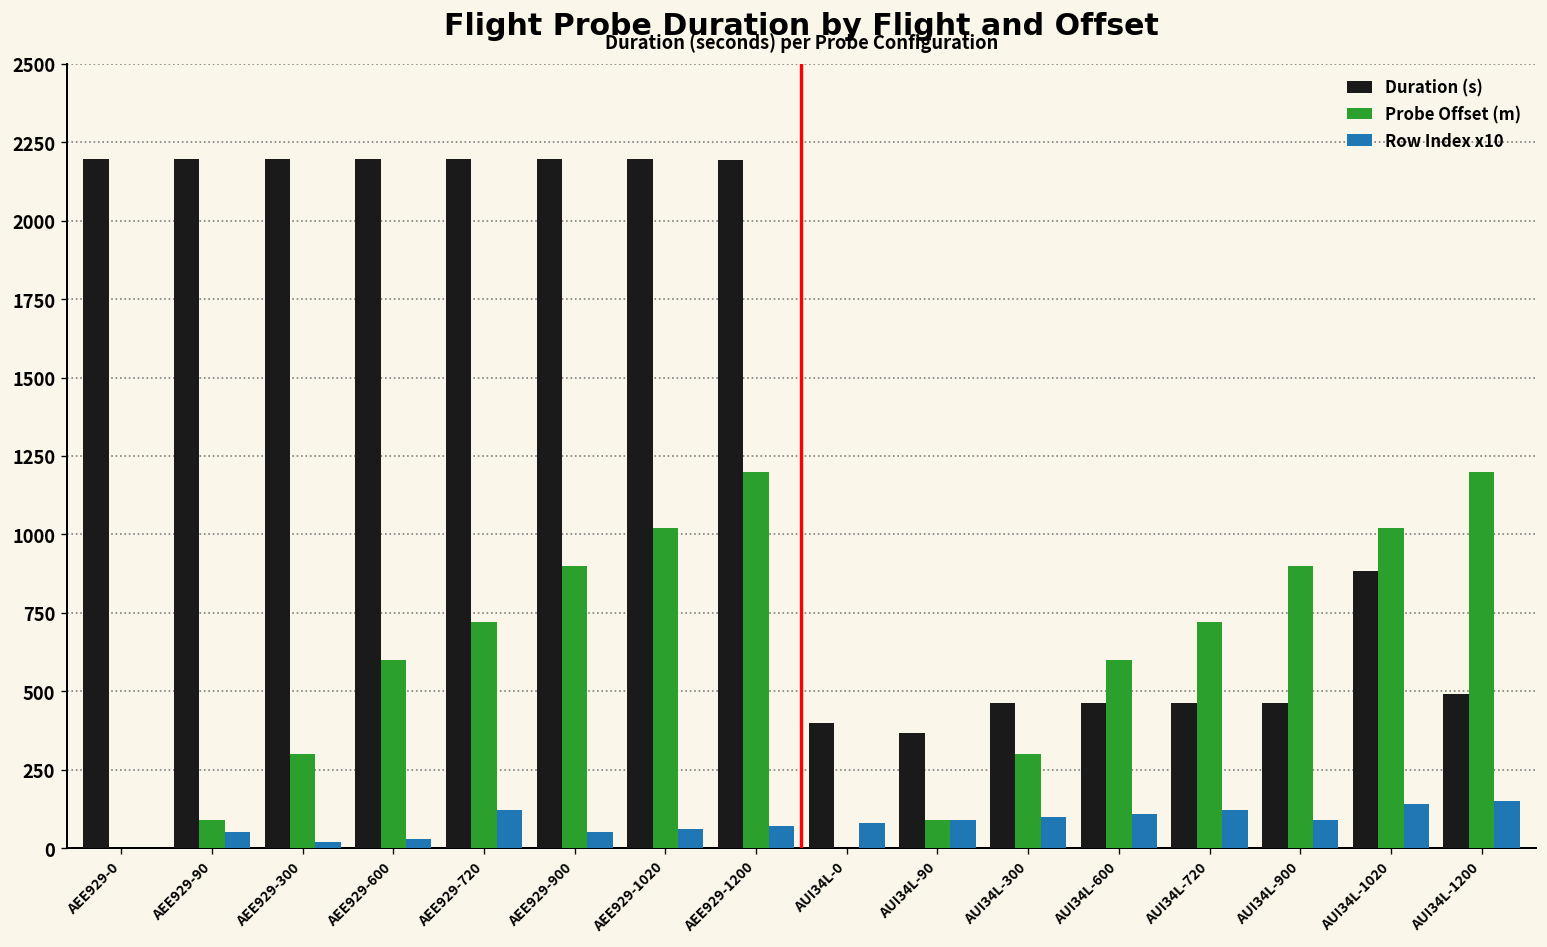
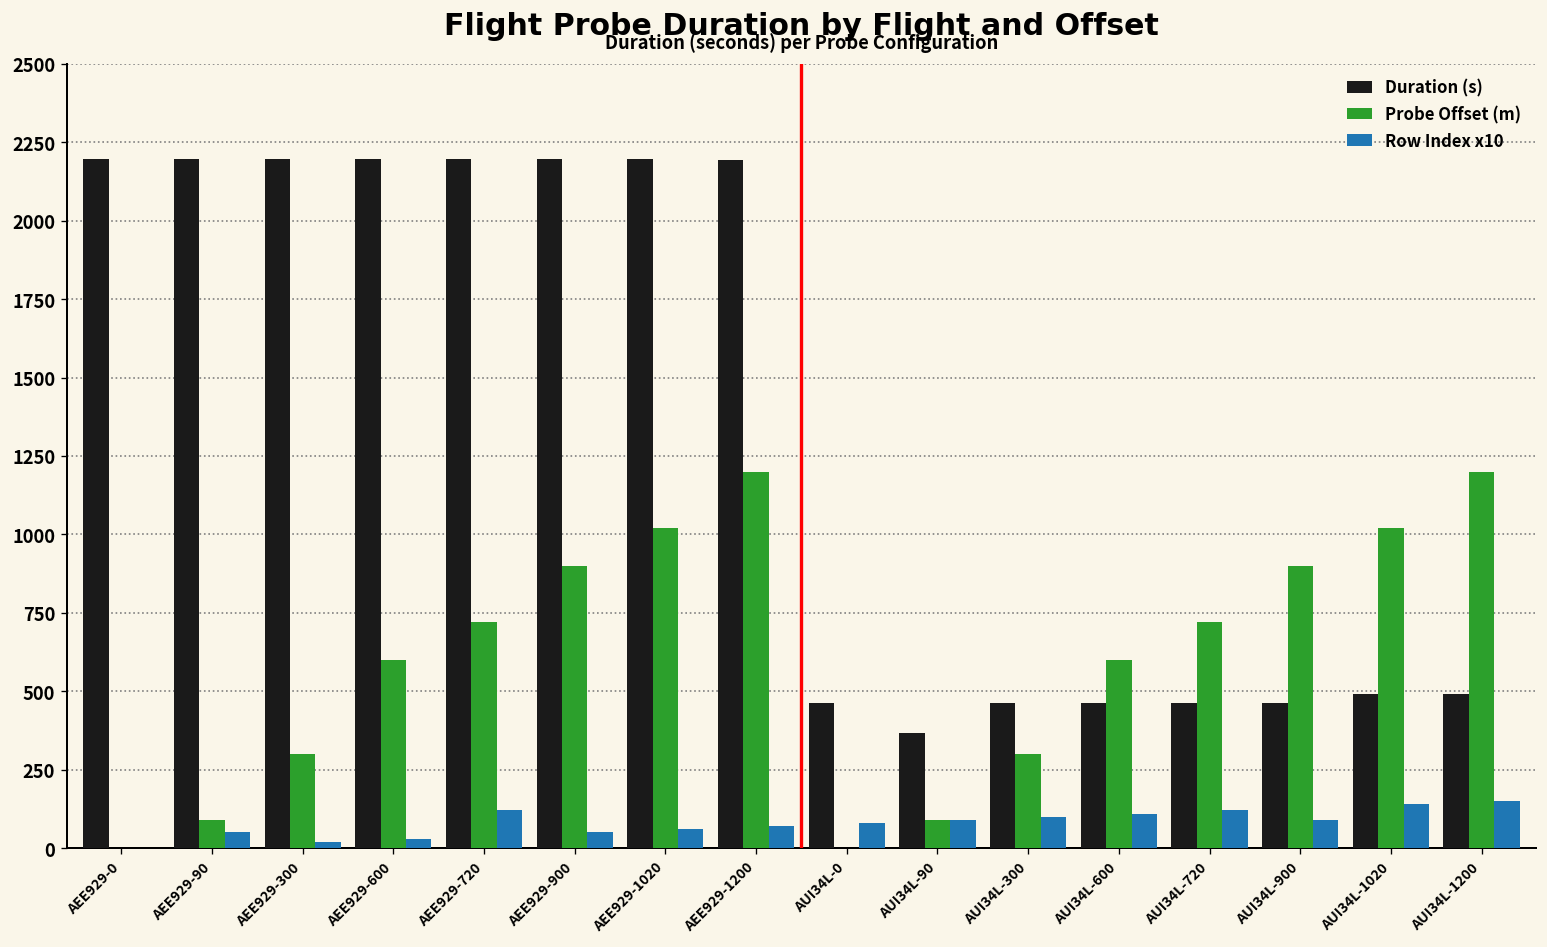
  {
    "Duration (s)": {
      "AEE929-0": 2200,
      "AEE929-90": 2200,
      "AEE929-300": 2200,
      "AEE929-600": 2200,
      "AEE929-720": 2200,
      "AEE929-900": 2200,
      "AEE929-1020": 2200,
      "AEE929-1200": 2190,
-     "AUI34L-0": 400,
+     "AUI34L-0": 460,
      "AUI34L-90": 370,
      "AUI34L-300": 460,
      "AUI34L-600": 460,
      "AUI34L-720": 460,
      "AUI34L-900": 460,
-     "AUI34L-1020": 880,
+     "AUI34L-1020": 490,
      "AUI34L-1200": 490
    },
    "Probe Offset (m)": {
      "AEE929-0": 0,
      "AEE929-90": 90,
      "AEE929-300": 300,
      "AEE929-600": 600,
      "AEE929-720": 720,
      "AEE929-900": 900,
      "AEE929-1020": 1020,
      "AEE929-1200": 1200,
      "AUI34L-0": 0,
      "AUI34L-90": 90,
      "AUI34L-300": 300,
      "AUI34L-600": 600,
      "AUI34L-720": 720,
      "AUI34L-900": 900,
      "AUI34L-1020": 1020,
      "AUI34L-1200": 1200
    },
    "Row Index x10": {
      "AEE929-0": 0,
      "AEE929-90": 50,
      "AEE929-300": 20,
      "AEE929-600": 30,
      "AEE929-720": 120,
      "AEE929-900": 50,
      "AEE929-1020": 60,
      "AEE929-1200": 70,
      "AUI34L-0": 80,
      "AUI34L-90": 90,
      "AUI34L-300": 100,
      "AUI34L-600": 110,
      "AUI34L-720": 120,
      "AUI34L-900": 90,
      "AUI34L-1020": 140,
      "AUI34L-1200": 150
    }
  }
